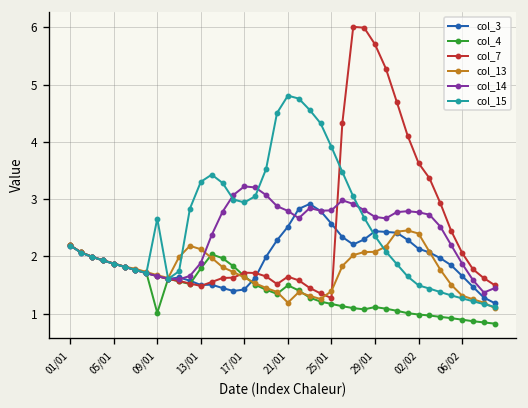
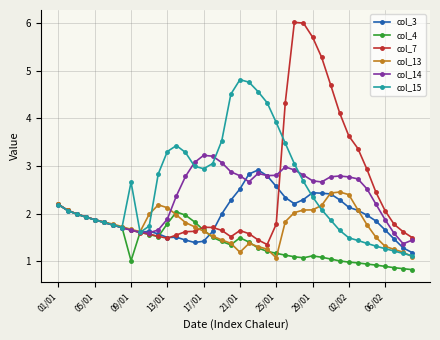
  {
    "col_3": {
      "17/01": 1.4,
      "21/01": 2.5,
      "25/01": 2.6,
      "29/01": 2.4,
      "02/02": 2.1,
      "06/02": 1.7
    },
    "col_4": {
      "09/01": 1.0,
      "13/01": 1.8,
      "21/01": 1.5,
      "25/01": 1.2,
      "29/01": 1.1,
      "02/02": 1.0,
      "06/02": 0.9
    },
    "col_7": {
      "17/01": 1.7,
      "21/01": 1.6,
-     "25/01": 1.3,
+     "25/01": 1.8,
      "29/01": 5.7,
      "02/02": 3.6,
      "06/02": 2.1
    },
    "col_13": {
      "13/01": 2.1,
      "21/01": 1.2,
-     "25/01": 1.4,
+     "25/01": 1.1,
      "29/01": 2.1,
      "02/02": 2.4
    },
    "col_14": {
      "13/01": 1.9,
      "17/01": 3.2,
      "21/01": 2.8,
      "25/01": 2.8,
      "29/01": 2.7,
      "02/02": 2.8,
      "06/02": 1.9
    },
    "col_15": {
      "09/01": 2.7,
      "13/01": 3.3,
      "17/01": 2.9,
      "21/01": 4.8,
      "25/01": 3.9,
      "29/01": 2.4,
      "02/02": 1.5
    }
  }
